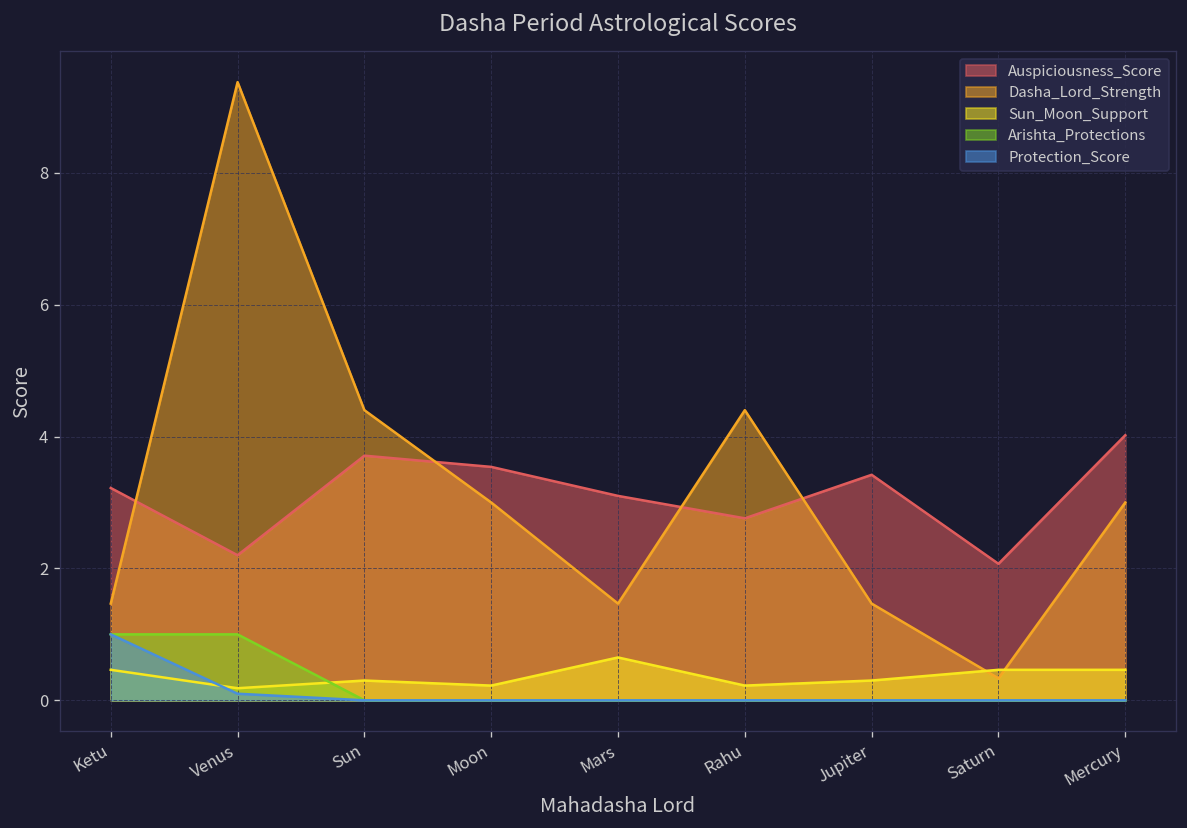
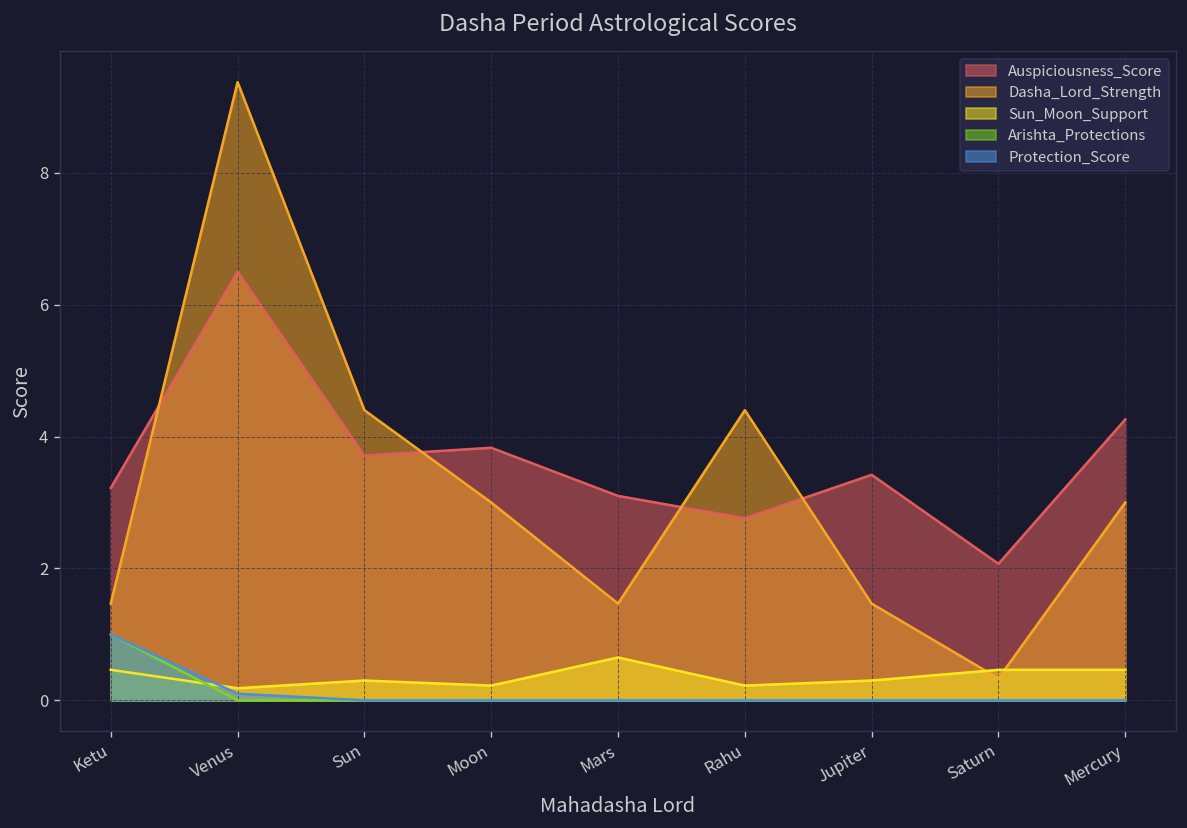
  {
    "Auspiciousness_Score": {
      "Ketu": 3.2,
-     "Venus": 2.2,
+     "Venus": 6.5,
      "Sun": 3.7,
-     "Moon": 3.5,
+     "Moon": 3.8,
      "Mars": 3.1,
      "Rahu": 2.8,
      "Jupiter": 3.4,
      "Saturn": 2.1,
-     "Mercury": 4.0
+     "Mercury": 4.3
    },
    "Arishta_Protections": {
-     "Venus": 1
+     "Venus": 0
    },
    "Protection_Score": {
      "Venus": 0.1
    }
  }
